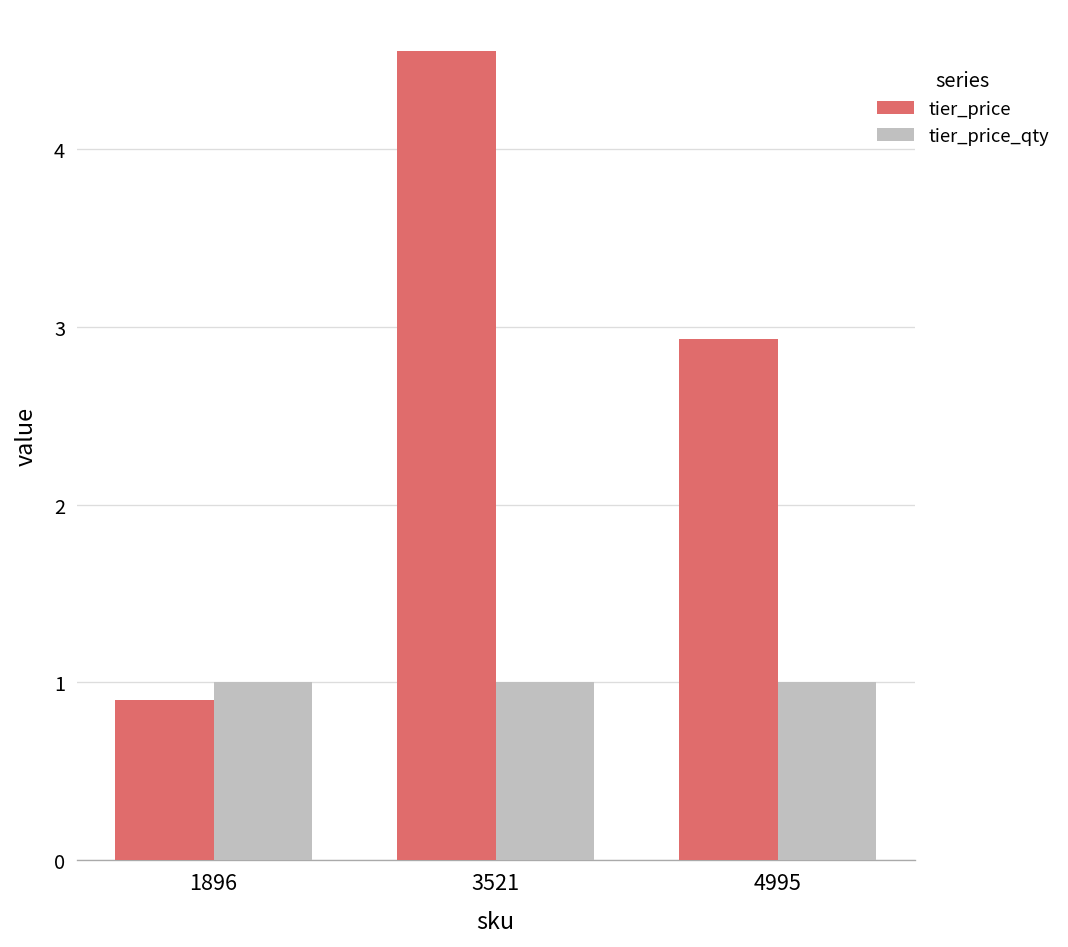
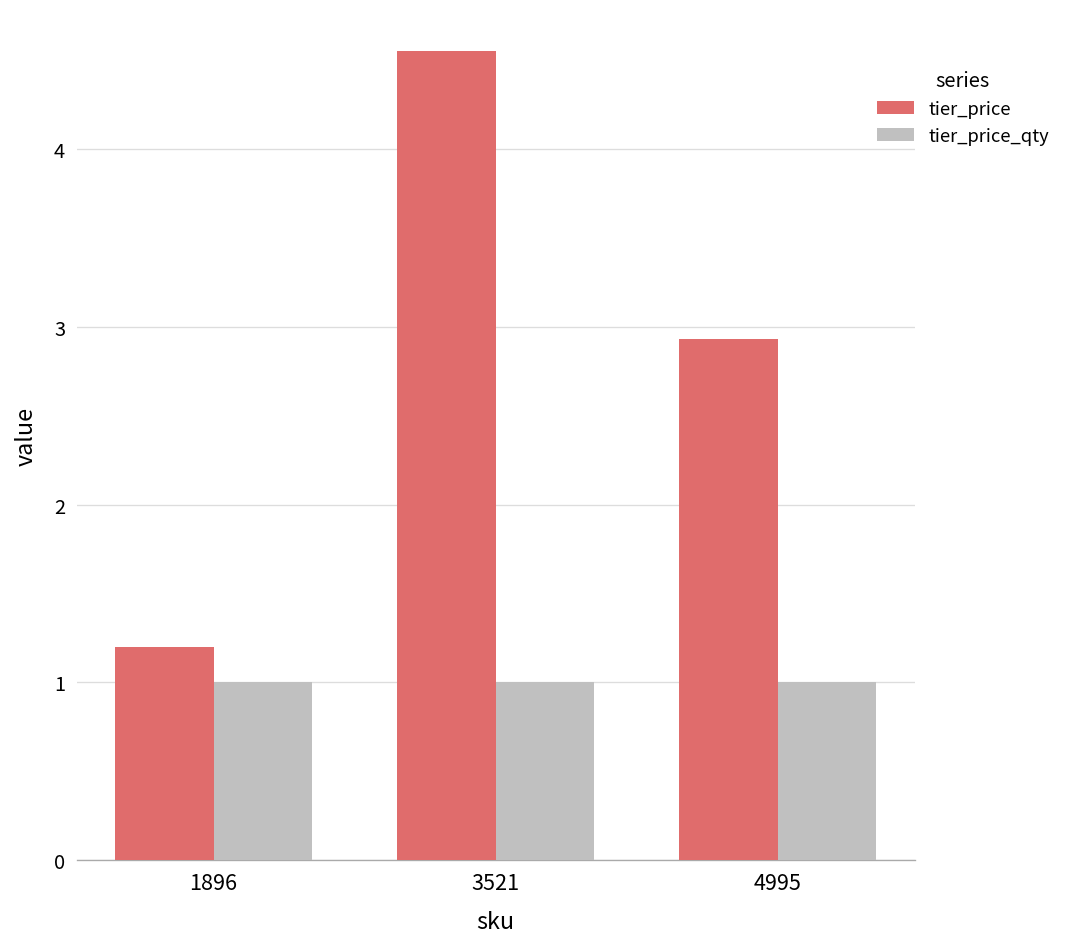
  {
    "tier_price": {
-     "1896": 0.9,
+     "1896": 1.2,
      "3521": 4.55,
      "4995": 2.93
    },
    "tier_price_qty": {
      "1896": 1.0,
      "3521": 1.0,
      "4995": 1.0
    }
  }
